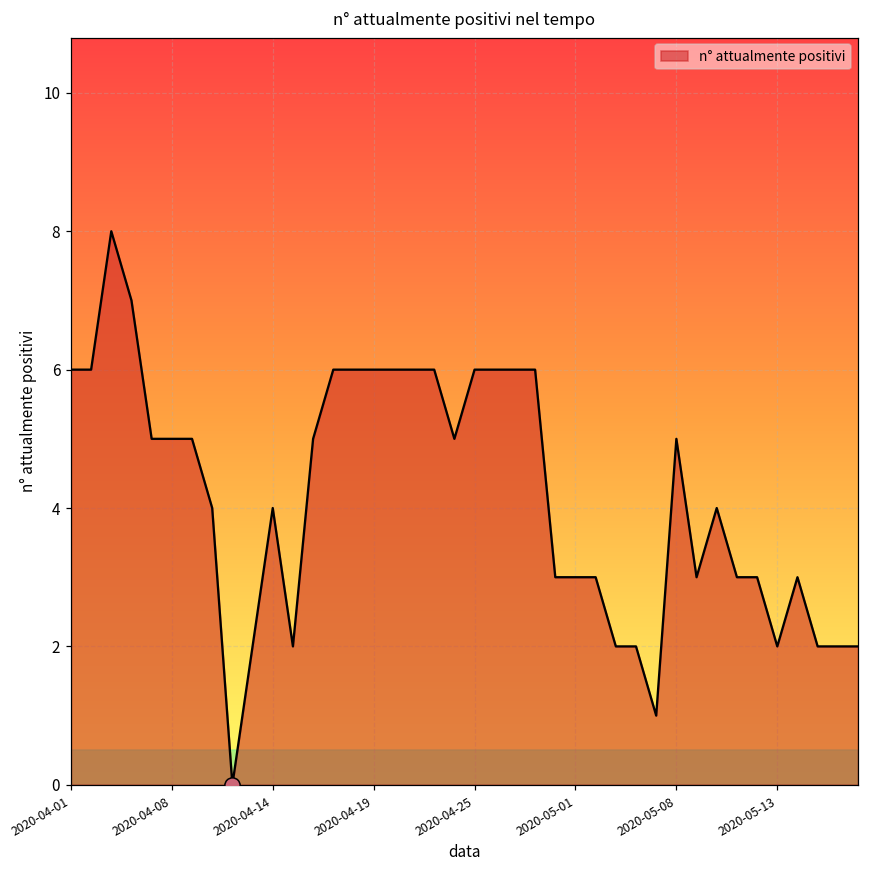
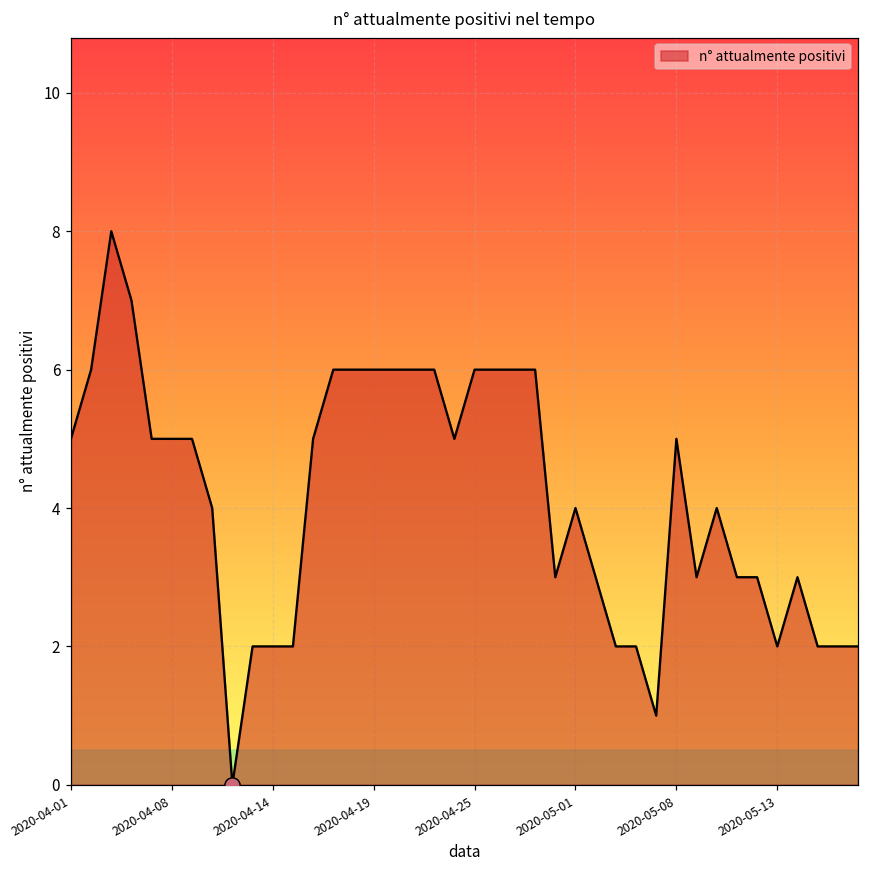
  {
    "n° attualmente positivi": {
-     "2020-04-01": 6,
+     "2020-04-01": 5,
      "2020-04-08": 5,
-     "2020-04-14": 4,
+     "2020-04-14": 2,
      "2020-04-19": 6,
      "2020-04-25": 6,
-     "2020-05-01": 3,
+     "2020-05-01": 4,
      "2020-05-08": 5,
      "2020-05-13": 2
    }
  }
